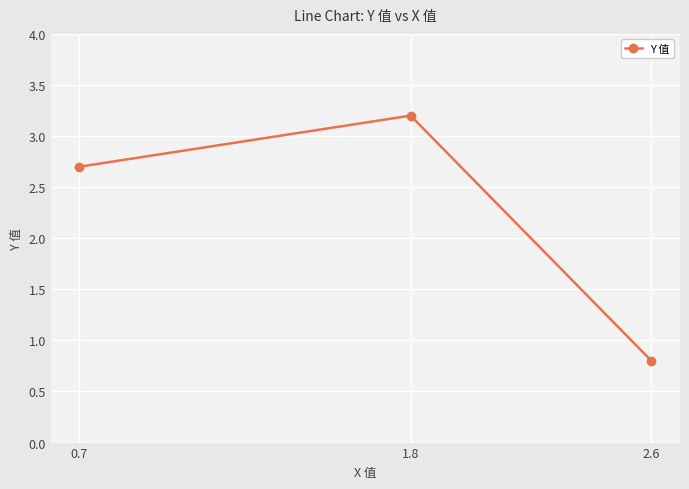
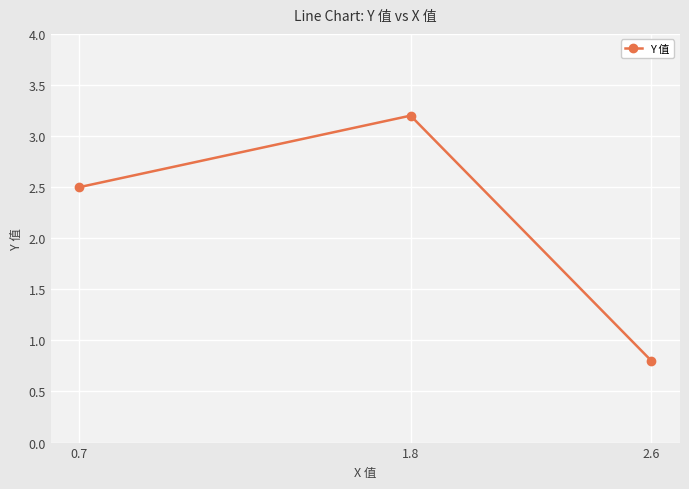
  {
-   "0.7": 2.7,
+   "0.7": 2.5,
    "1.8": 3.2,
    "2.6": 0.8
  }
